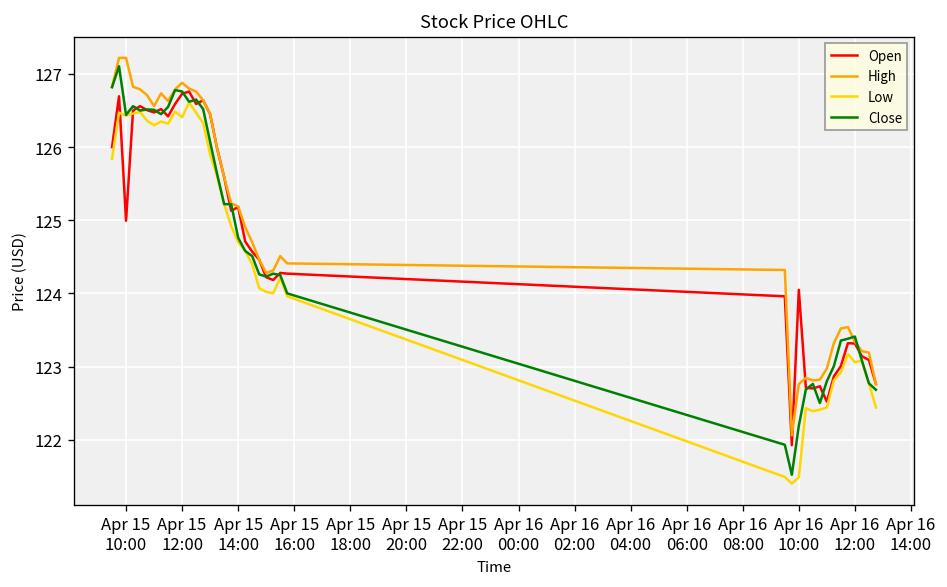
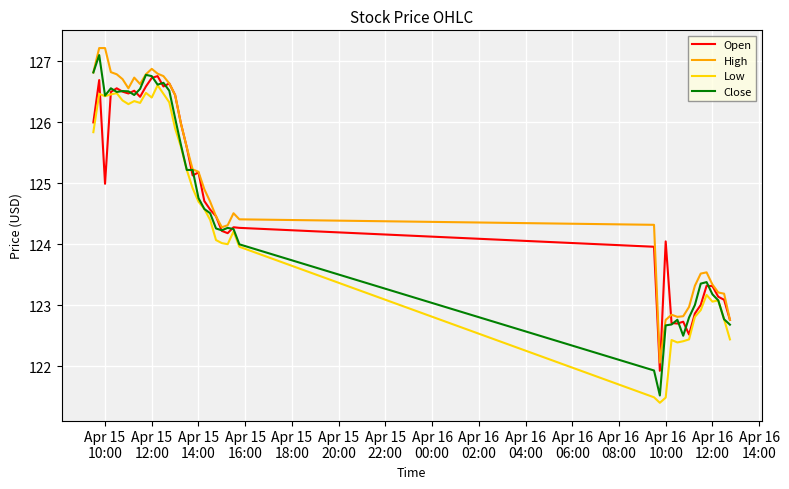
  {
    "Open": {
      "Apr 15 10:00": 125.0,
      "Apr 16 10:00": 124.0
    },
    "Close": {
      "Apr 15 14:00": 124.8,
-     "Apr 16 10:00": 122.2,
-     "Apr 16 12:00": 123.4
+     "Apr 16 10:00": 122.7,
+     "Apr 16 12:00": 123.2
    }
  }
